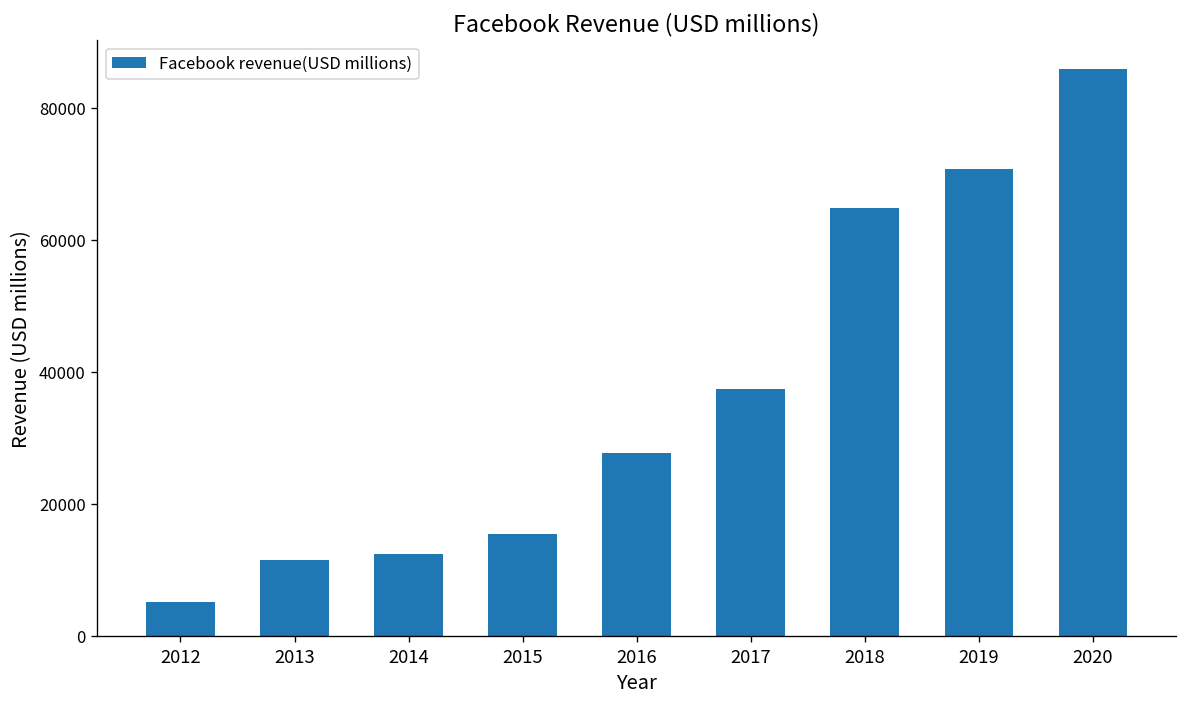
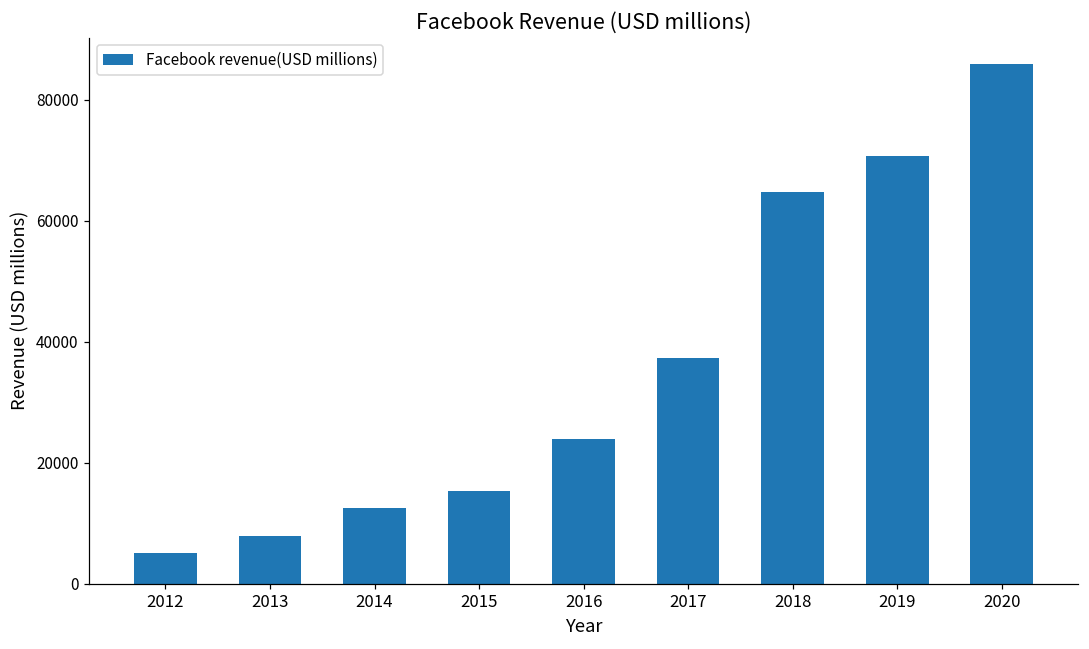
  {
    "2012": 5000,
-   "2013": 12000,
+   "2013": 8000,
    "2014": 12000,
    "2015": 15000,
-   "2016": 28000,
+   "2016": 24000,
    "2017": 37000,
    "2018": 65000,
    "2019": 71000,
    "2020": 86000
  }
